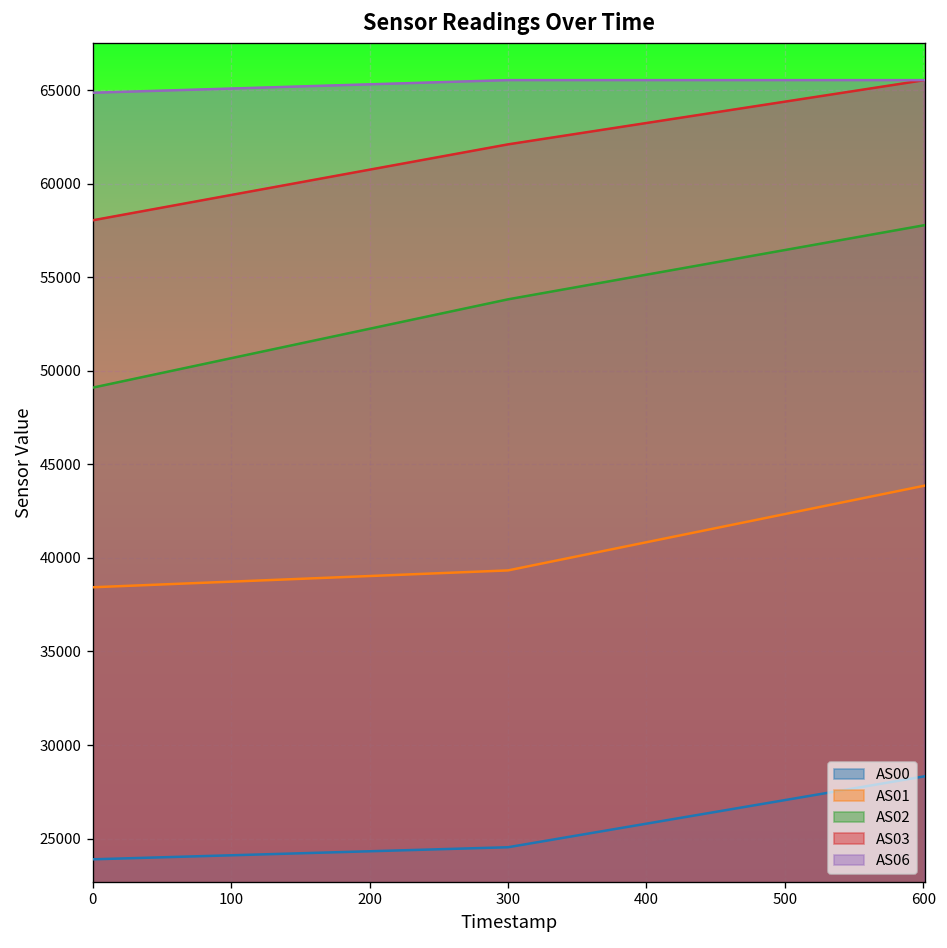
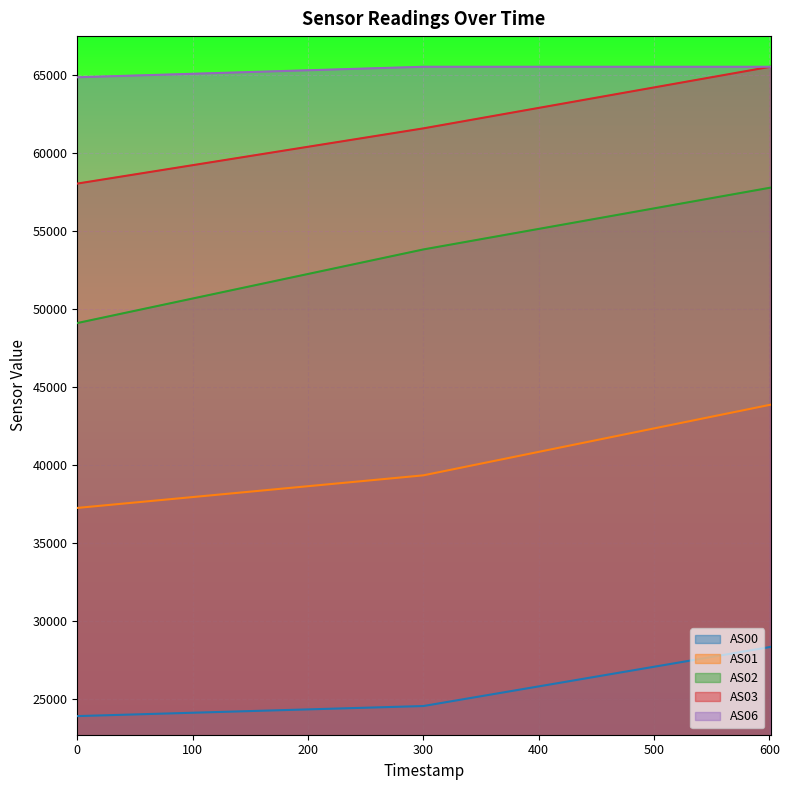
  {
    "AS00": {
      "0": 23900,
      "300": 24500,
      "600": 28300
    },
    "AS01": {
-     "0": 38400,
+     "0": 37200,
      "300": 39300,
      "600": 43900
    },
    "AS02": {
      "0": 49100,
      "300": 53800,
      "600": 57800
    },
    "AS03": {
      "0": 58000,
-     "300": 62100
+     "300": 61600
    },
    "AS06": {
      "0": 64900,
      "300": 65500
    }
  }
